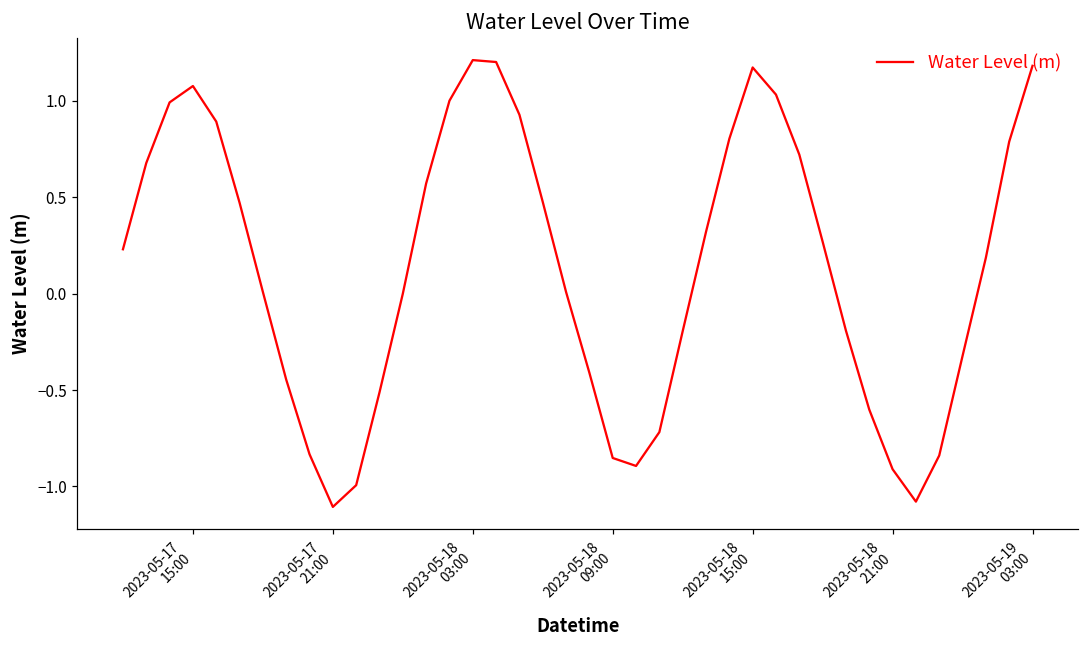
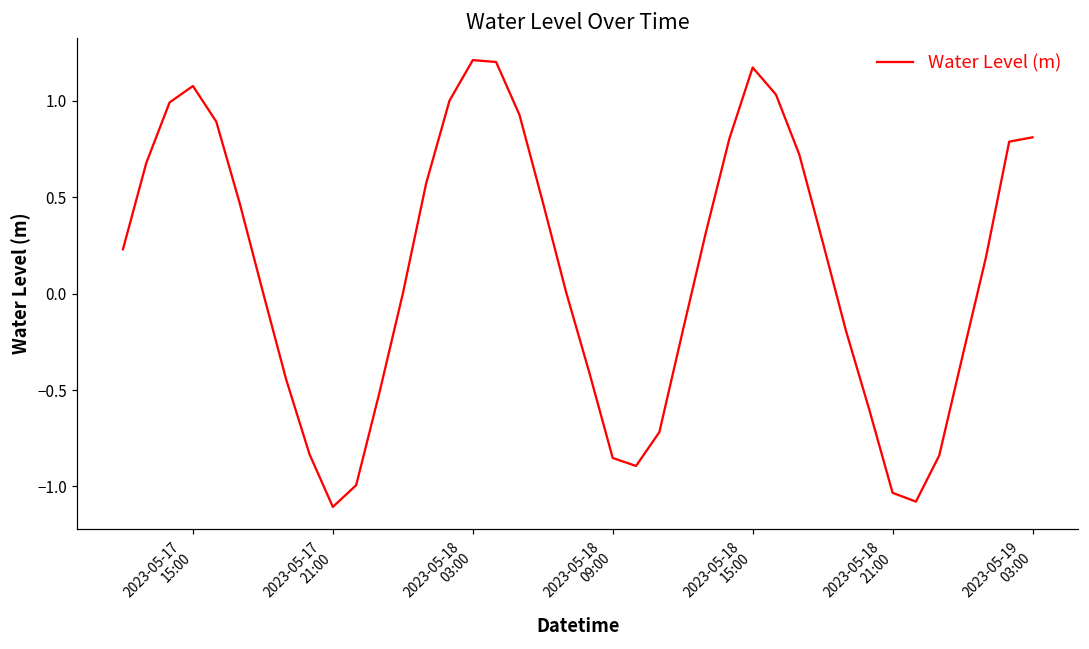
  {
    "2023-05-17 15:00": 1.08,
    "2023-05-17 21:00": -1.11,
    "2023-05-18 03:00": 1.21,
    "2023-05-18 09:00": -0.85,
    "2023-05-18 15:00": 1.17,
-   "2023-05-18 21:00": -0.91,
-   "2023-05-19 03:00": 1.18
+   "2023-05-18 21:00": -1.03,
+   "2023-05-19 03:00": 0.81
  }
